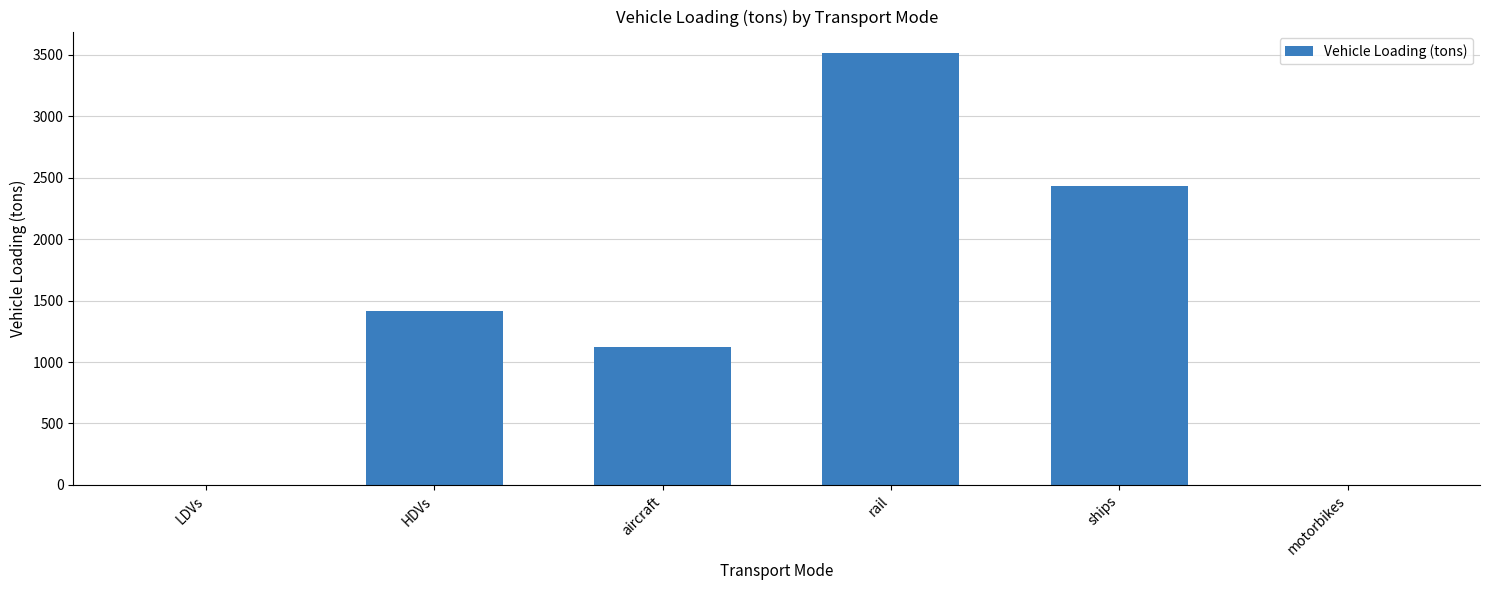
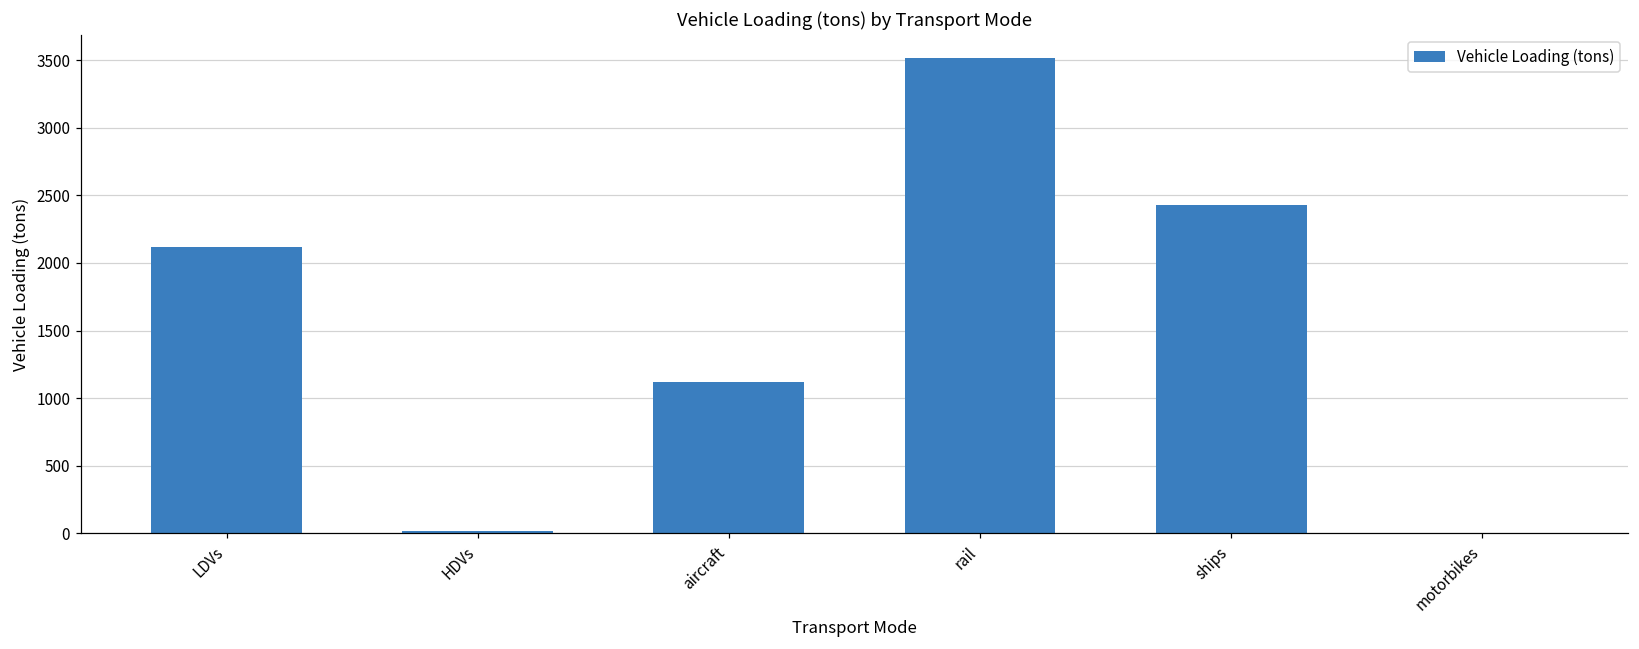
  {
-   "LDVs": 0,
-   "HDVs": 1410,
+   "LDVs": 2120,
+   "HDVs": 20,
    "aircraft": 1120,
    "rail": 3510,
    "ships": 2430,
    "motorbikes": 0
  }
